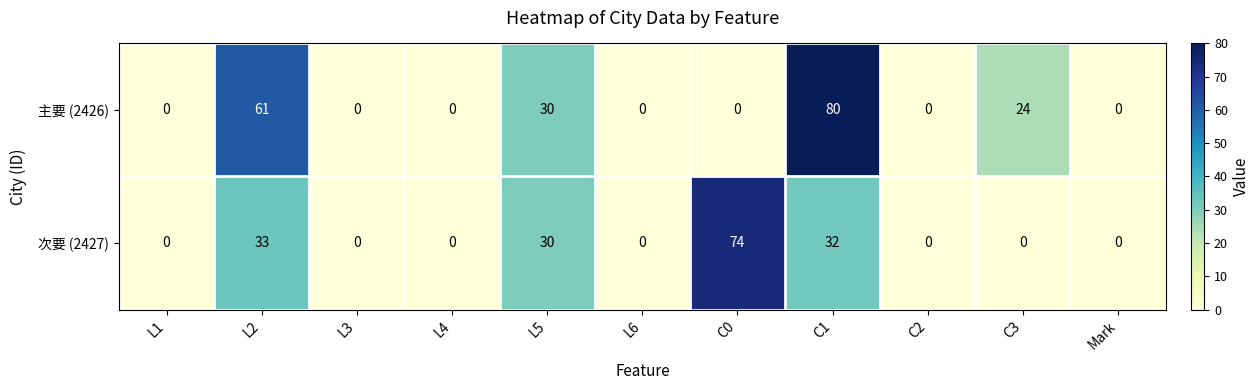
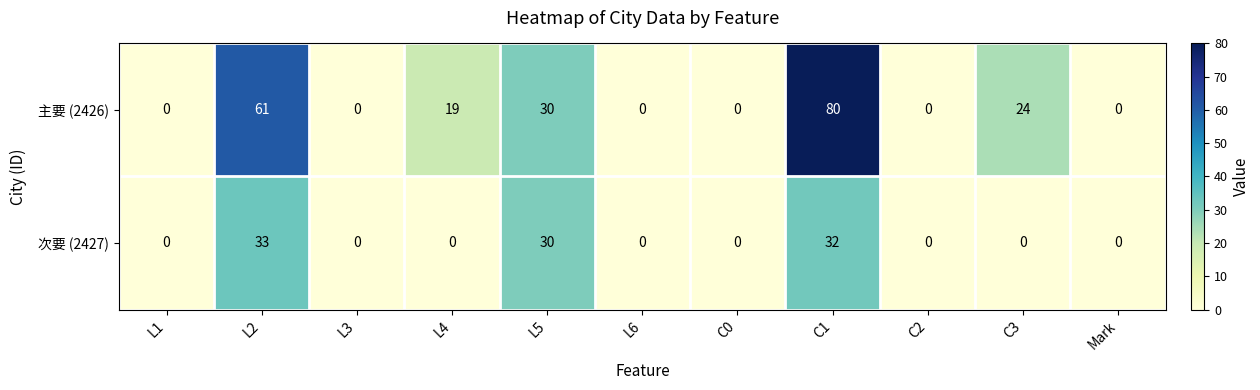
  {
    "主要 (2426)": {
      "L1": 0,
      "L2": 61,
      "L3": 0,
-     "L4": 0,
+     "L4": 19,
      "L5": 30,
      "L6": 0,
      "C0": 0,
      "C1": 80,
      "C2": 0,
      "C3": 24,
      "Mark": 0
    },
    "次要 (2427)": {
      "L1": 0,
      "L2": 33,
      "L3": 0,
      "L4": 0,
      "L5": 30,
      "L6": 0,
-     "C0": 74,
+     "C0": 0,
      "C1": 32,
      "C2": 0,
      "C3": 0,
      "Mark": 0
    }
  }
